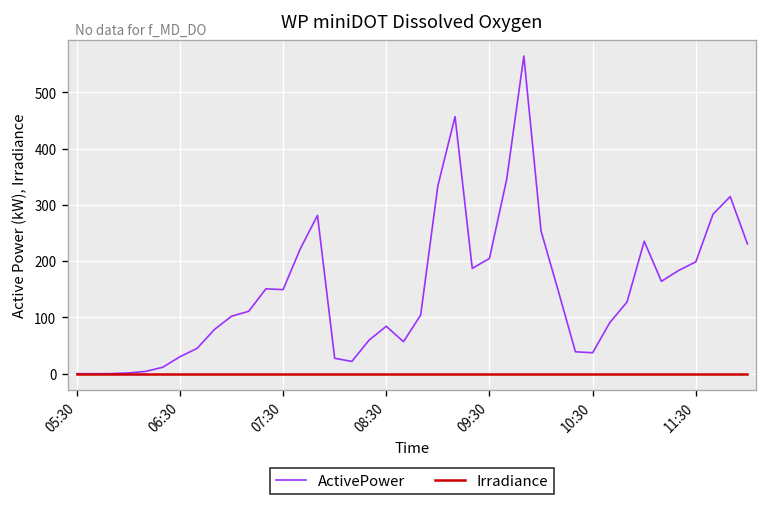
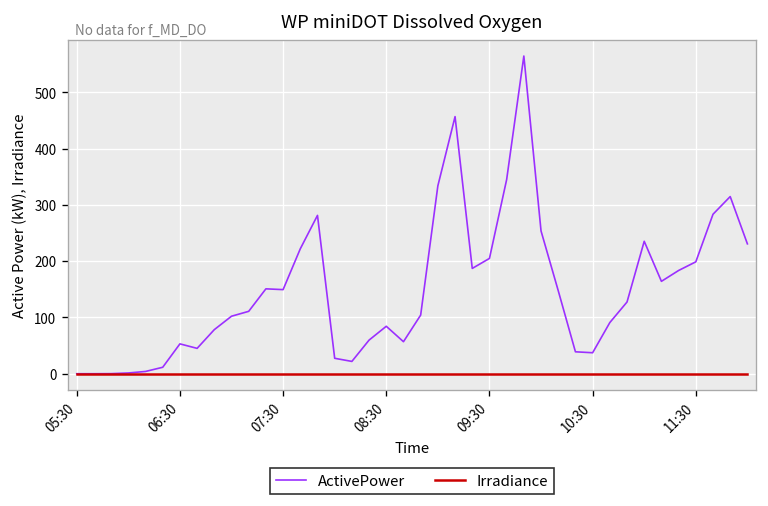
  {
    "ActivePower": {
-     "06:30": 30,
+     "06:30": 50,
      "07:30": 150,
      "08:30": 80,
      "09:30": 200,
      "10:30": 40,
      "11:30": 200
    },
    "Irradiance": {
      "06:30": 0,
      "07:30": 0,
      "08:30": 0,
      "09:30": 0,
      "10:30": 0,
      "11:30": 0
    }
  }
